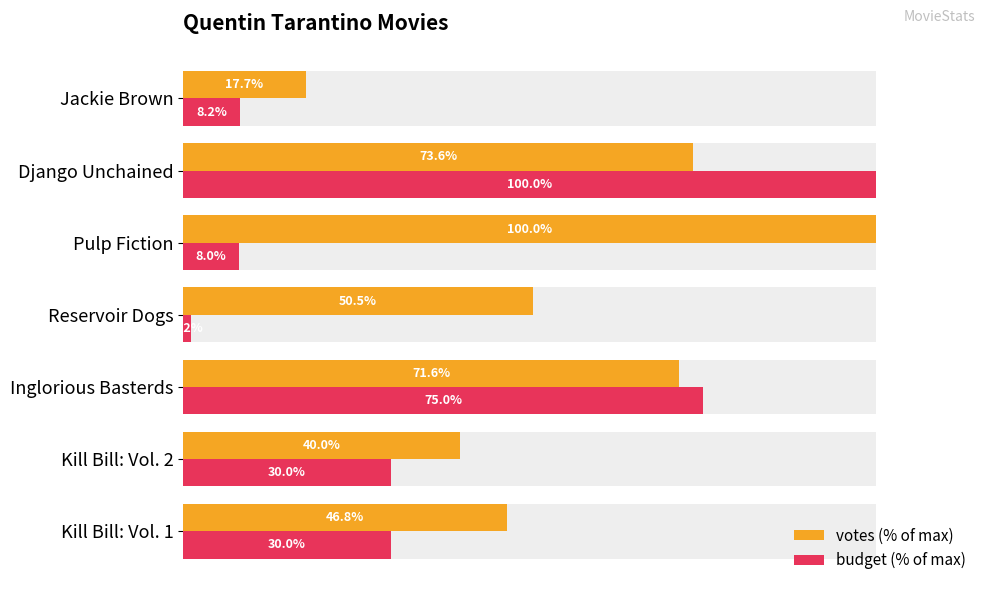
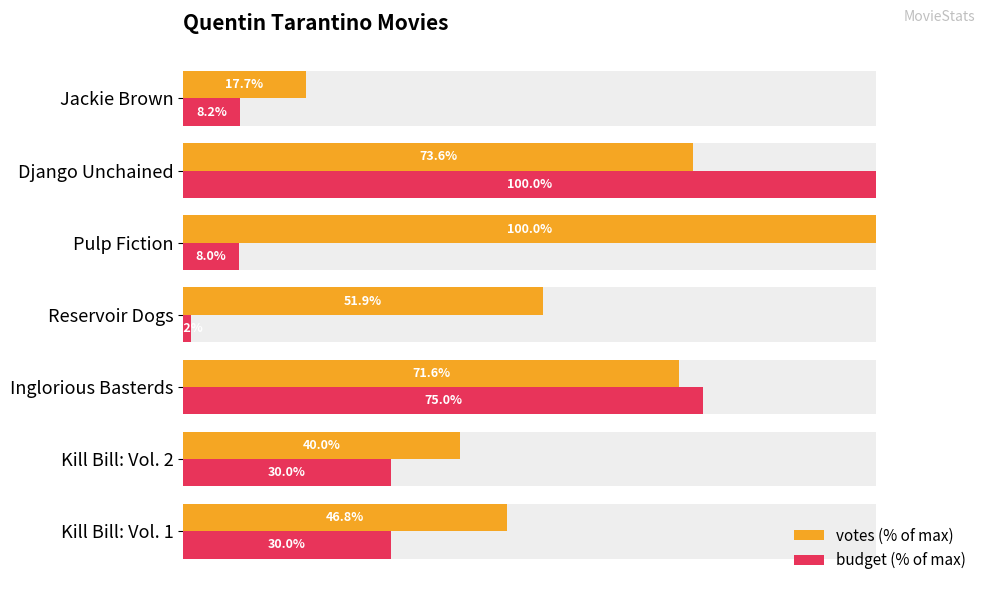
  {
    "votes (% of max)": {
      "Pulp Fiction": "100.0%",
-     "Reservoir Dogs": "50.5%"
+     "Reservoir Dogs": "51.9%"
    },
    "budget (% of max)": {
      "Django Unchained": "100.0%"
    }
  }
